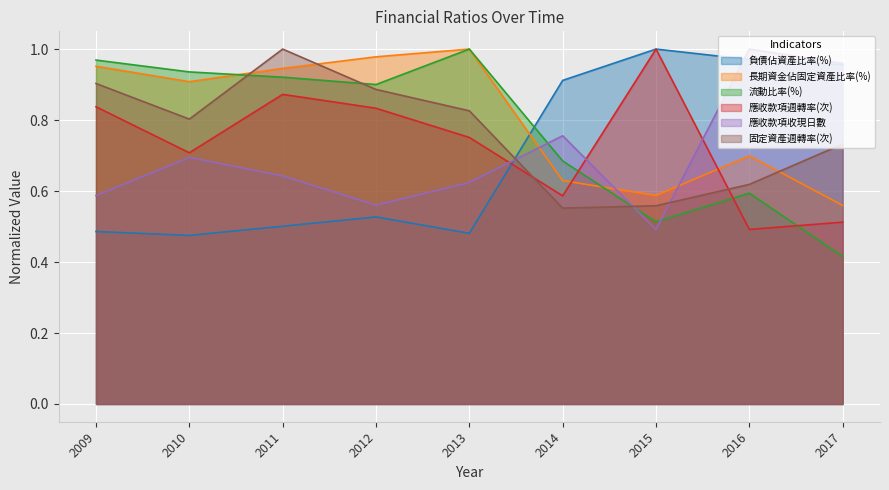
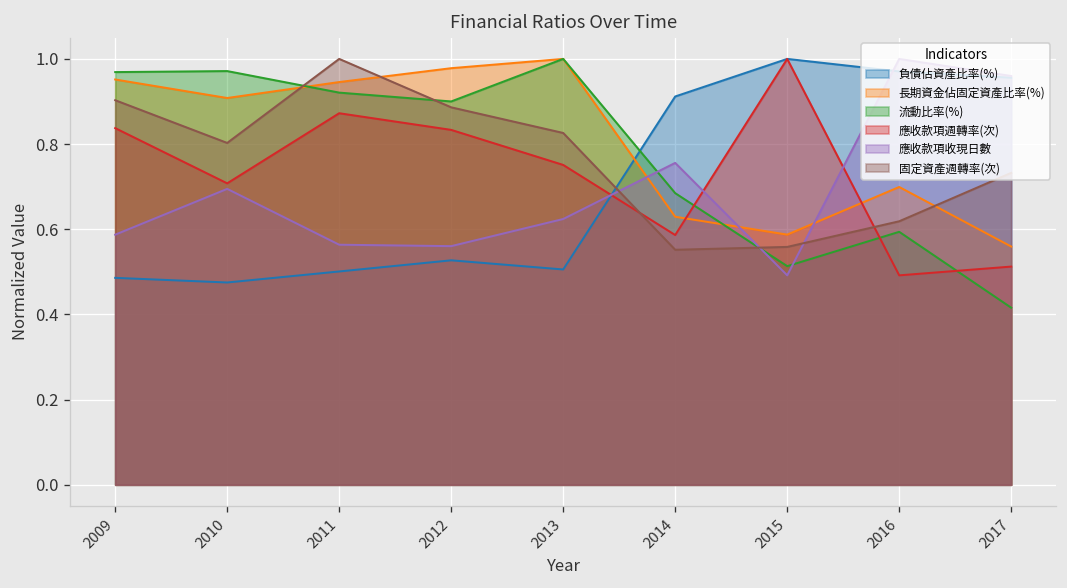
  {
    "負債佔資產比率(%)": {
      "2009": 0.49,
      "2010": 0.48,
      "2011": 0.50,
      "2012": 0.53,
-     "2013": 0.48,
+     "2013": 0.51,
      "2014": 0.91
    },
    "流動比率(%)": {
      "2009": 0.97,
-     "2010": 0.94,
+     "2010": 0.97,
      "2011": 0.92,
      "2012": 0.90,
      "2014": 0.68,
      "2015": 0.51,
      "2016": 0.59,
      "2017": 0.42
    },
    "應收款項收現日數": {
      "2009": 0.59,
      "2010": 0.69,
-     "2011": 0.64,
+     "2011": 0.56,
      "2012": 0.56,
      "2013": 0.62,
      "2014": 0.76,
      "2015": 0.49
    }
  }
